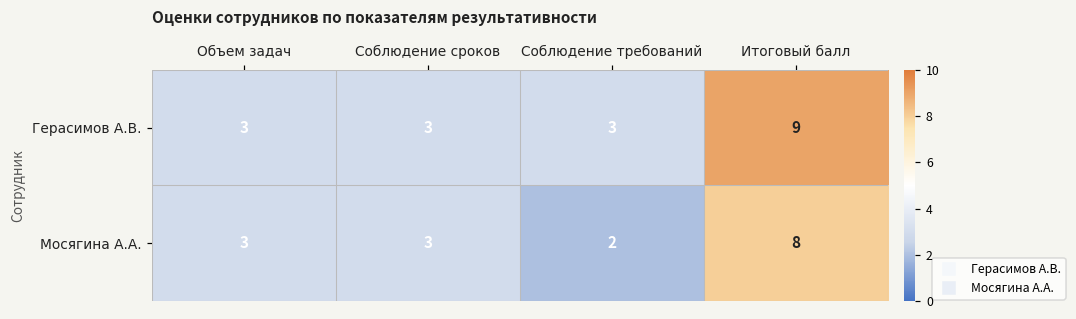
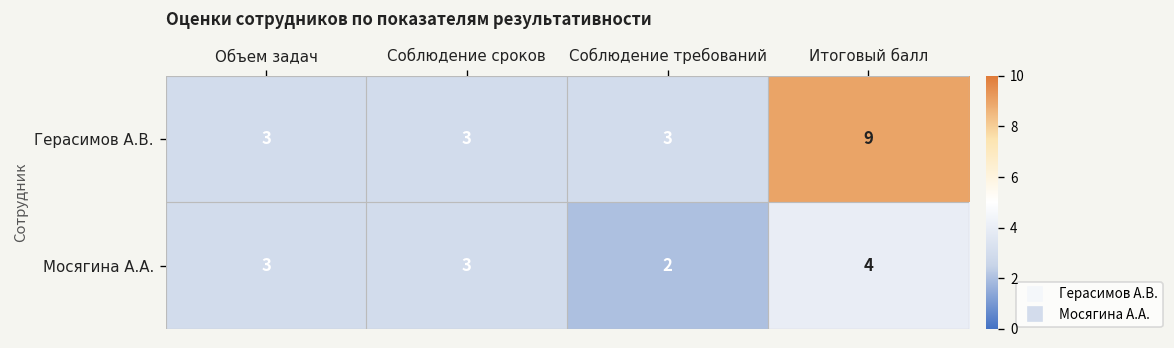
  {
    "Герасимов А.В.": {
      "Итоговый балл": 9
    },
    "Мосягина А.А.": {
      "Соблюдение требований": 2,
-     "Итоговый балл": 8
+     "Итоговый балл": 4
    }
  }
